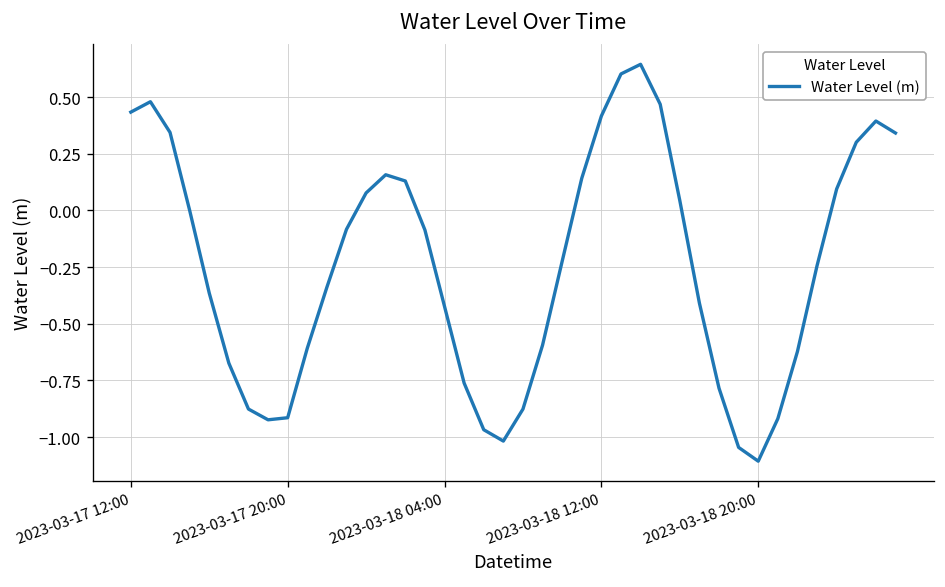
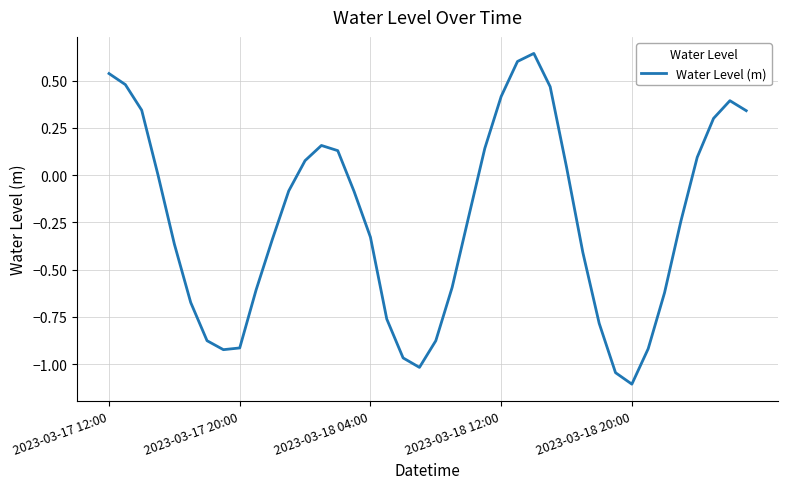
  {
-   "2023-03-17 12:00": 0.43,
+   "2023-03-17 12:00": 0.54,
    "2023-03-17 20:00": -0.91,
-   "2023-03-18 04:00": -0.42,
+   "2023-03-18 04:00": -0.33,
    "2023-03-18 12:00": 0.42,
    "2023-03-18 20:00": -1.11
  }
